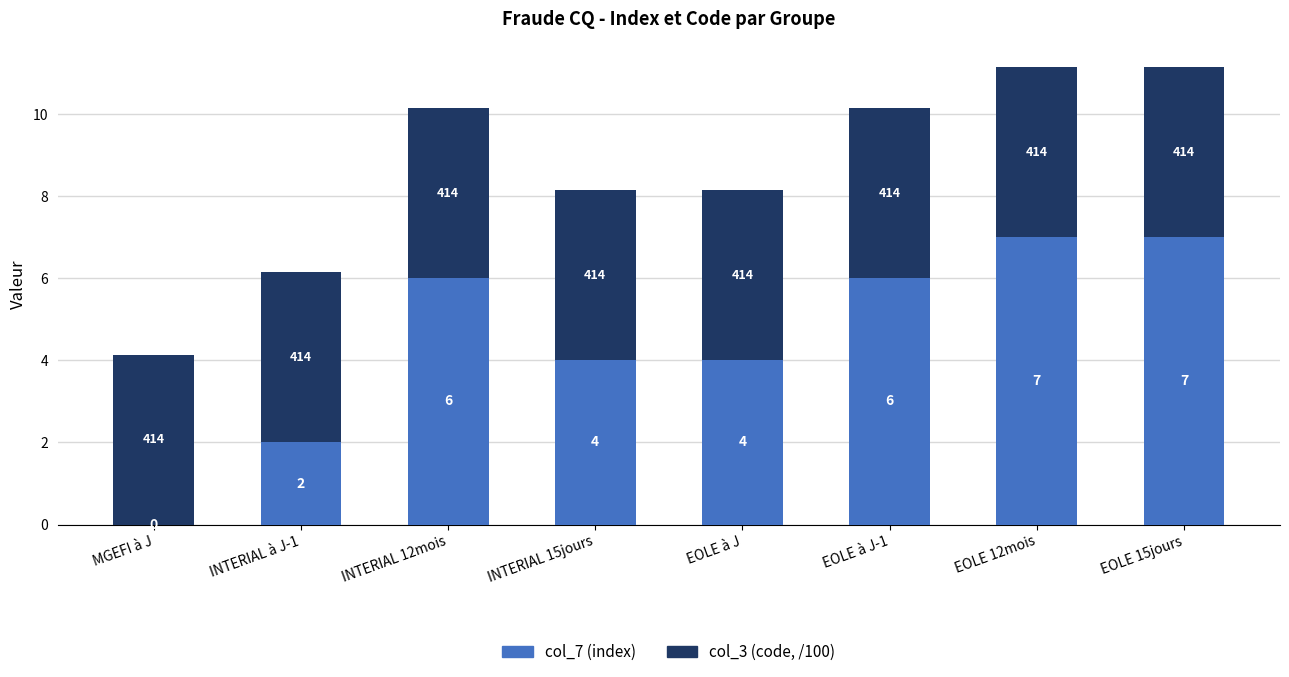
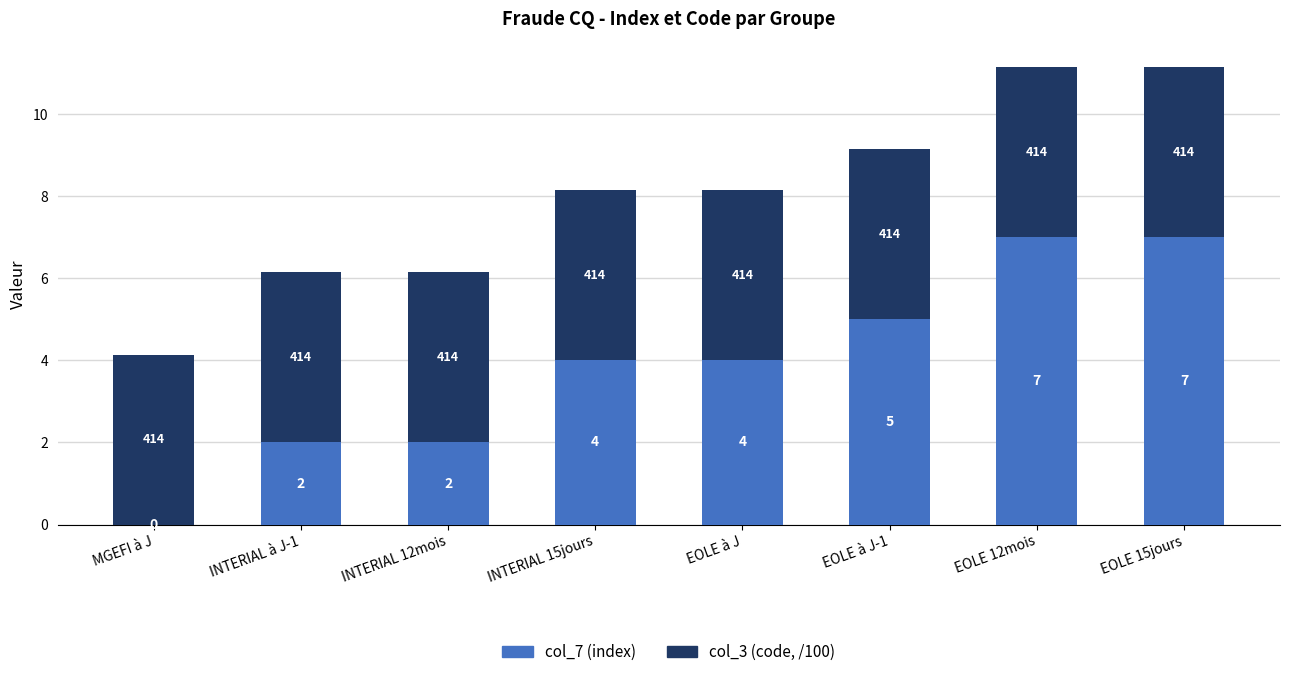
  {
    "col_7 (index)": {
      "MGEFI à J": 0,
      "INTERIAL à J-1": 2,
-     "INTERIAL 12mois": 6,
+     "INTERIAL 12mois": 2,
      "INTERIAL 15jours": 4,
      "EOLE à J": 4,
-     "EOLE à J-1": 6,
+     "EOLE à J-1": 5,
      "EOLE 12mois": 7,
      "EOLE 15jours": 7
    }
  }
